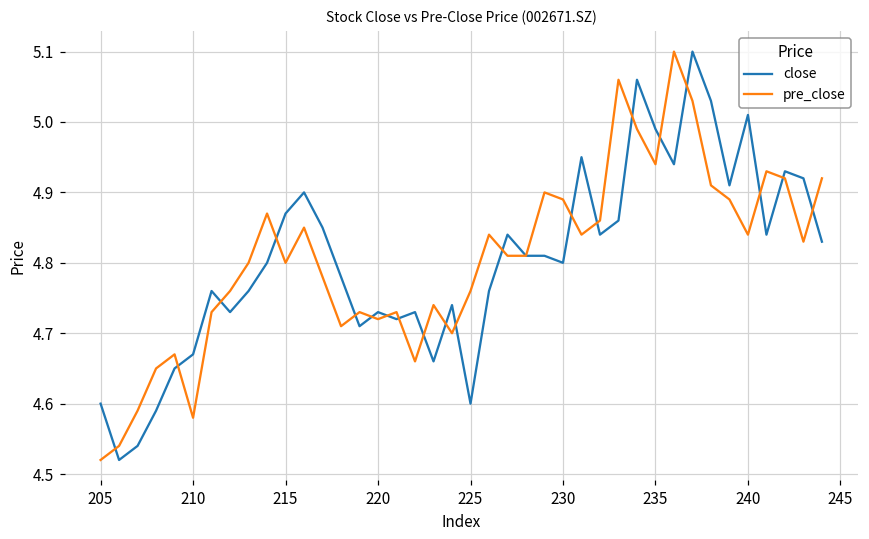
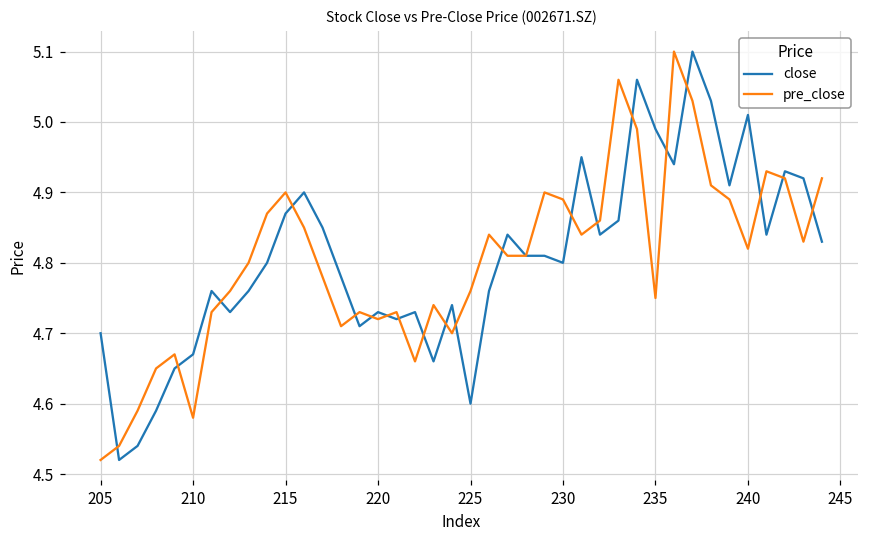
  {
    "close": {
-     "205": 4.6,
+     "205": 4.7,
      "210": 4.67,
      "215": 4.87,
      "220": 4.73,
      "225": 4.6,
      "230": 4.8,
      "235": 4.99,
      "240": 5.01
    },
    "pre_close": {
      "205": 4.52,
      "210": 4.58,
-     "215": 4.8,
+     "215": 4.9,
      "220": 4.72,
      "225": 4.76,
      "230": 4.89,
-     "235": 4.94,
-     "240": 4.84
+     "235": 4.75,
+     "240": 4.82
    }
  }
